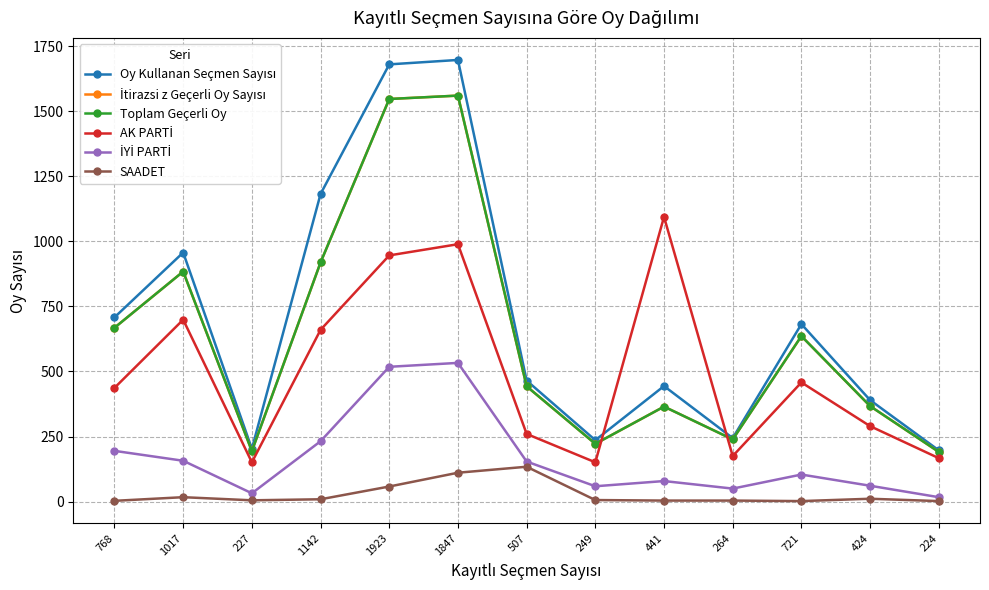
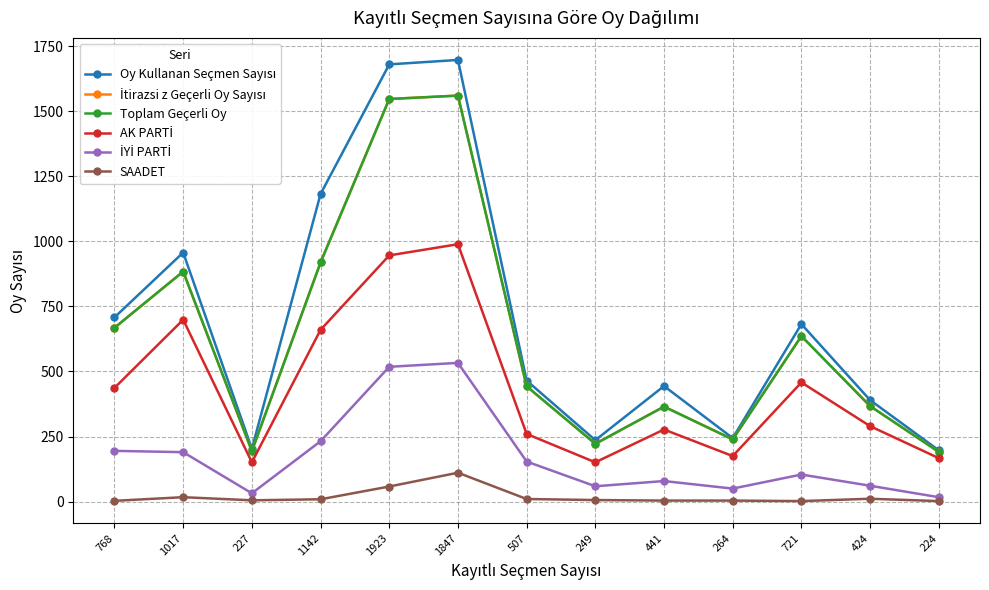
  {
    "Oy Kullanan Seçmen Sayısı": {
      "768": 710,
      "1017": 960,
      "1142": 1180,
      "1923": 1680,
      "1847": 1700,
      "507": 470,
      "249": 240,
      "441": 440,
      "721": 680,
      "424": 390
    },
    "Toplam Geçerli Oy": {
      "768": 670,
      "1017": 880,
      "1142": 920,
      "1923": 1550,
      "1847": 1560,
      "507": 440,
      "249": 220,
      "441": 370,
      "721": 640,
      "424": 370
    },
    "AK PARTİ": {
      "768": 440,
      "1017": 700,
      "227": 150,
      "1142": 660,
      "1923": 950,
      "1847": 990,
      "507": 260,
      "249": 150,
-     "441": 1090,
+     "441": 280,
      "264": 180,
      "721": 460,
      "424": 290,
      "224": 170
    },
    "İYİ PARTİ": {
      "768": 200,
-     "1017": 160,
+     "1017": 190,
      "227": 30,
      "1142": 230,
      "1923": 520,
      "1847": 530,
      "507": 150,
      "249": 60,
      "441": 80,
      "264": 50,
      "721": 100,
      "424": 60,
      "224": 20
    },
    "SAADET": {
      "768": 0,
      "1017": 20,
      "227": 10,
      "1142": 10,
      "1923": 60,
      "1847": 110,
-     "507": 130,
+     "507": 10,
      "249": 10,
      "441": 0,
      "264": 0,
      "721": 0,
      "424": 10,
      "224": 0
    }
  }
